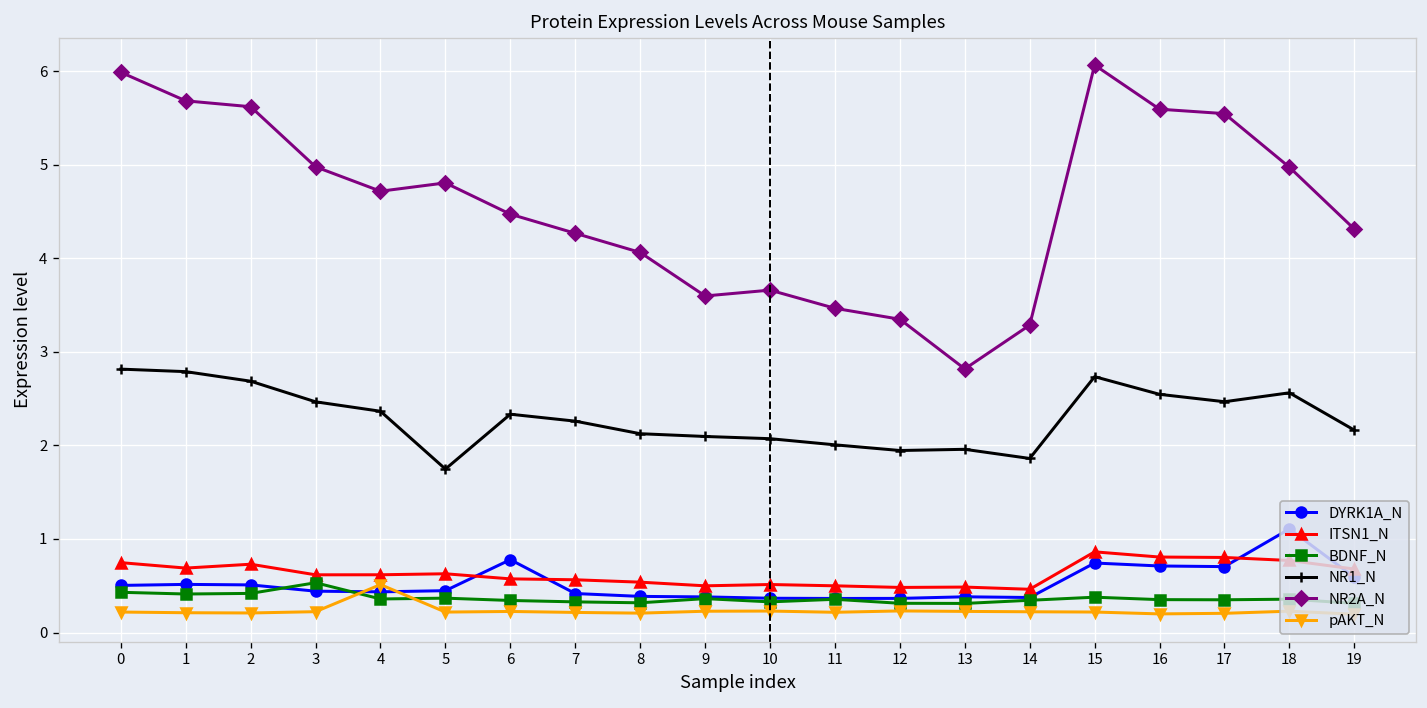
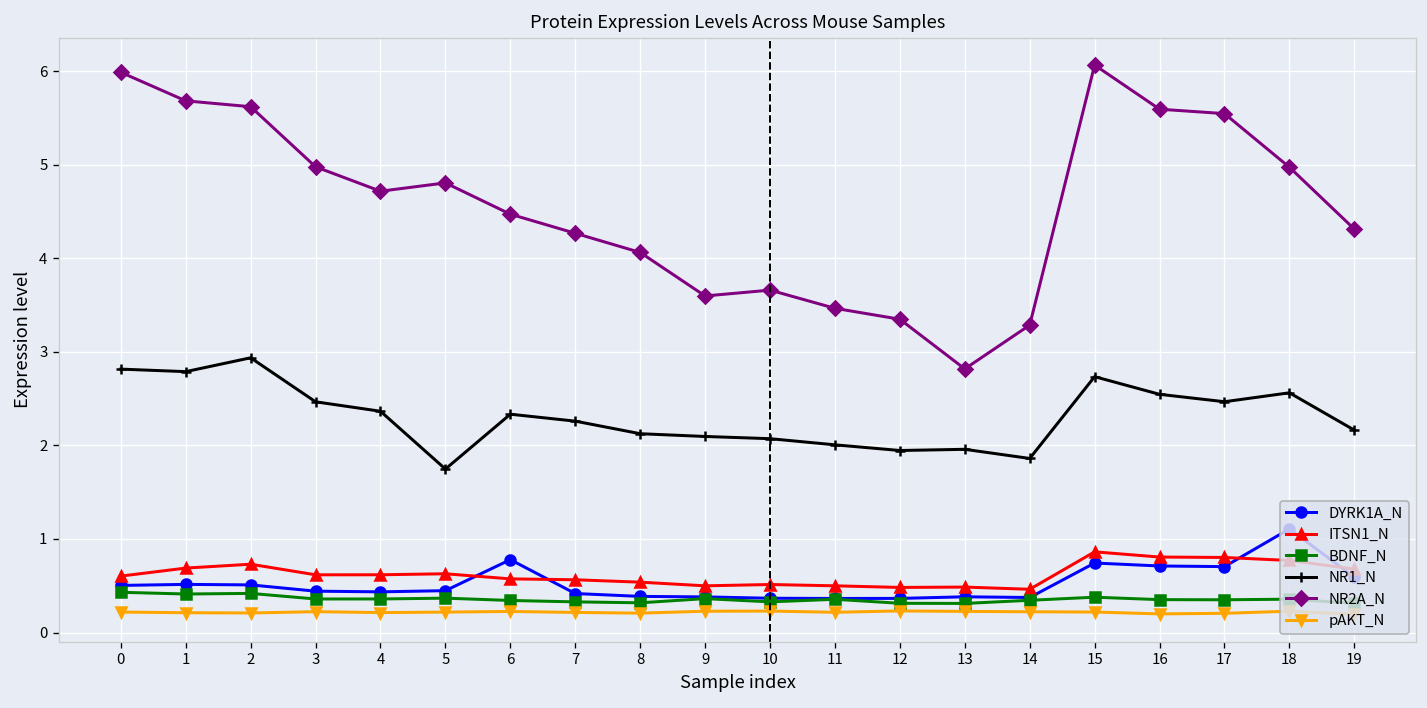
  {
    "DYRK1A_N": {
      "0": 0.5,
      "1": 0.5,
      "2": 0.5,
      "3": 0.4,
      "4": 0.4,
      "5": 0.4,
      "6": 0.8,
      "7": 0.4,
      "8": 0.4,
      "10": 0.4,
      "12": 0.4,
      "13": 0.4,
      "15": 0.7,
      "16": 0.7,
      "17": 0.7
    },
    "ITSN1_N": {
-     "0": 0.7,
+     "0": 0.6,
      "1": 0.7,
      "2": 0.7,
      "3": 0.6,
      "4": 0.6,
      "5": 0.6,
      "6": 0.6,
      "7": 0.6,
      "8": 0.5,
      "9": 0.5,
      "10": 0.5,
      "11": 0.5,
      "12": 0.5,
      "13": 0.5,
      "14": 0.5,
      "15": 0.9,
      "16": 0.8,
      "17": 0.8
    },
    "BDNF_N": {
      "0": 0.4,
      "1": 0.4,
      "2": 0.4,
-     "3": 0.5,
+     "3": 0.4,
      "4": 0.4,
      "5": 0.4,
      "6": 0.3,
      "7": 0.3,
      "8": 0.3,
      "10": 0.3,
      "12": 0.3,
      "13": 0.3,
      "15": 0.4,
      "16": 0.4,
      "17": 0.4
    },
    "NR1_N": {
      "0": 2.8,
      "1": 2.8,
-     "2": 2.7,
+     "2": 2.9,
      "3": 2.5,
      "4": 2.4,
      "5": 1.7,
      "6": 2.3,
      "7": 2.3,
      "8": 2.1,
      "9": 2.1,
      "10": 2.1,
      "11": 2.0,
      "12": 1.9,
      "13": 2.0,
      "14": 1.9,
      "15": 2.7,
      "16": 2.5,
      "17": 2.5,
      "18": 2.6,
      "19": 2.2
    },
    "NR2A_N": {
      "0": 6.0,
      "1": 5.7,
      "2": 5.6,
      "3": 5.0,
      "4": 4.7,
      "5": 4.8,
      "6": 4.5,
      "7": 4.3,
      "8": 4.1,
      "9": 3.6,
      "10": 3.7,
      "11": 3.5,
      "12": 3.3,
      "13": 2.8,
      "14": 3.3,
      "15": 6.1,
      "16": 5.6,
      "17": 5.5,
      "18": 5.0,
      "19": 4.3
    },
    "pAKT_N": {
      "0": 0.2,
      "1": 0.2,
      "2": 0.2,
      "3": 0.2,
-     "4": 0.5,
+     "4": 0.2,
      "5": 0.2,
      "6": 0.2,
      "7": 0.2,
      "8": 0.2,
      "9": 0.2,
      "10": 0.2,
      "11": 0.2,
      "12": 0.2,
      "13": 0.2,
      "14": 0.2,
      "15": 0.2,
      "16": 0.2,
      "17": 0.2
    }
  }
